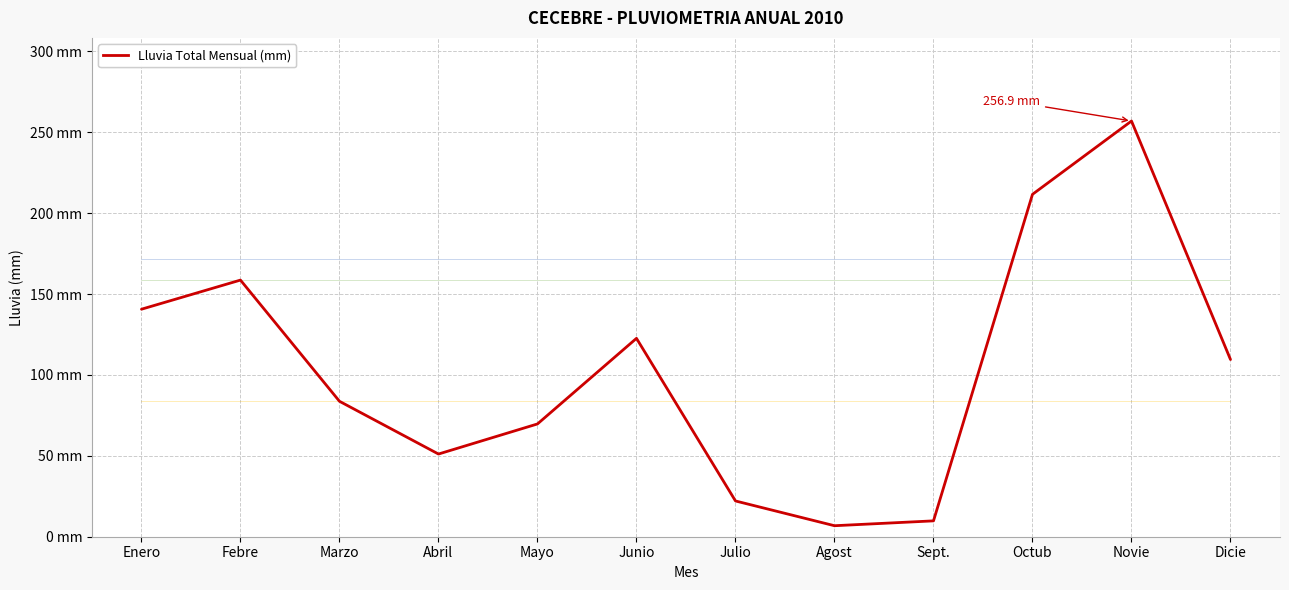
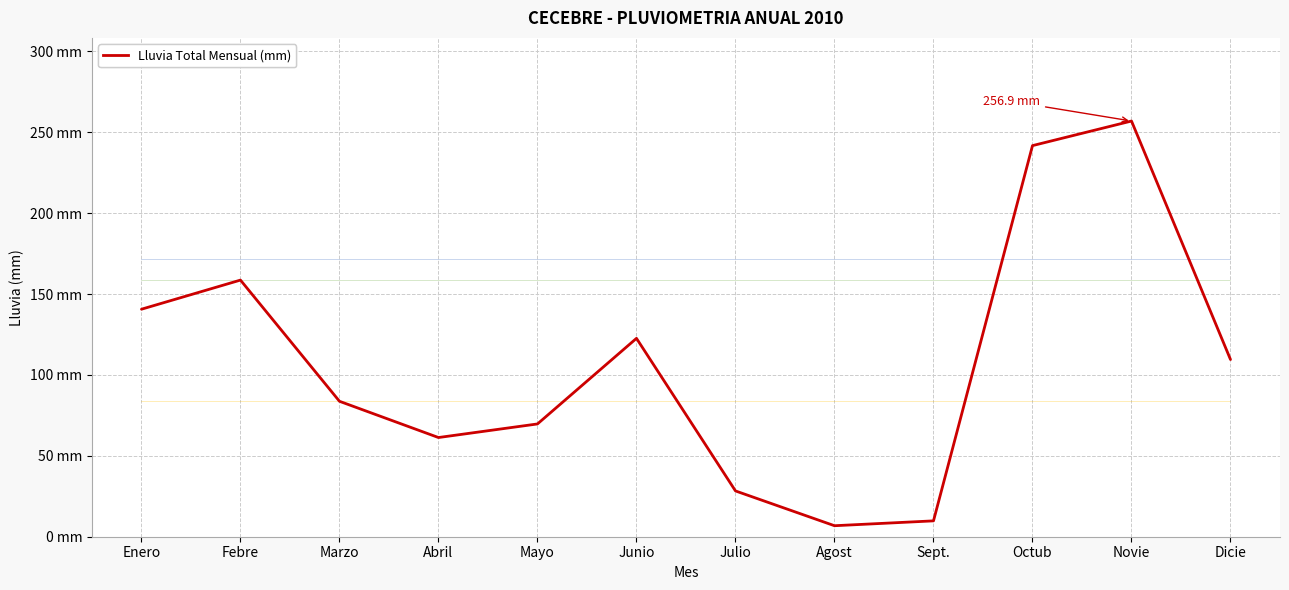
  {
    "Lluvia Total Mensual (mm)": {
      "Enero": "141 mm",
-     "Abril": "51 mm",
+     "Abril": "61 mm",
      "Mayo": "70 mm",
      "Junio": "123 mm",
-     "Julio": "22 mm",
+     "Julio": "28 mm",
      "Agost": "7 mm",
      "Sept.": "10 mm",
-     "Octub": "212 mm",
+     "Octub": "242 mm",
      "Dicie": "110 mm"
    }
  }
